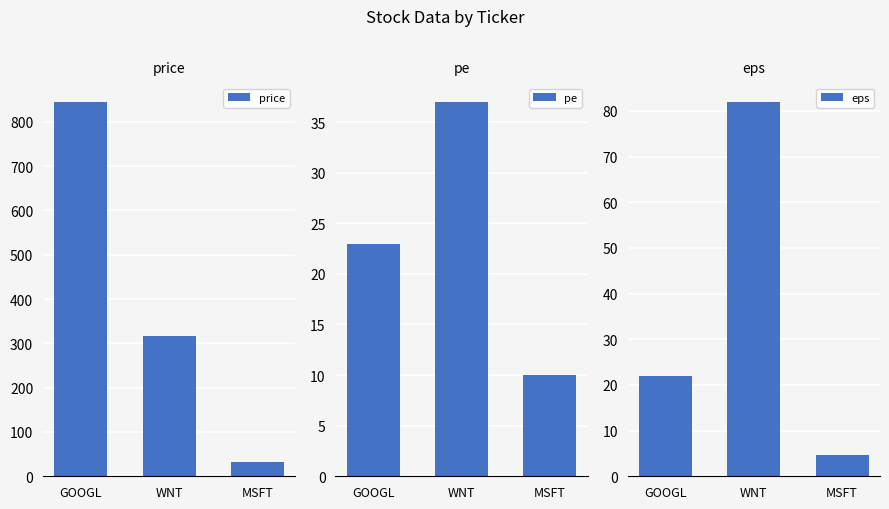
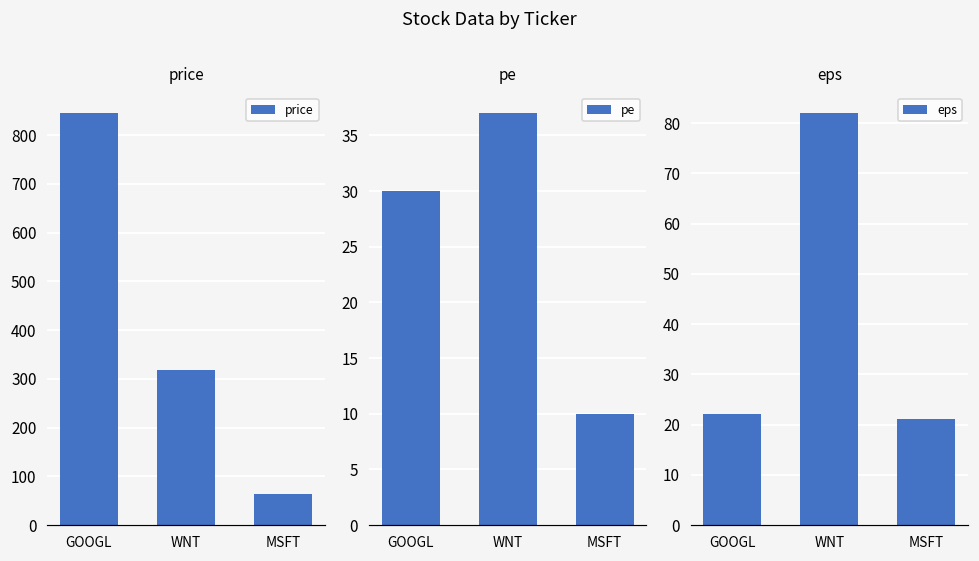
  {
    "price": {
      "GOOGL": 850,
      "WNT": 320,
-     "MSFT": 30
+     "MSFT": 60
    },
    "pe": {
-     "GOOGL": 23,
+     "GOOGL": 30,
      "WNT": 37,
      "MSFT": 10
    },
    "eps": {
      "GOOGL": 22,
      "WNT": 82,
-     "MSFT": 5
+     "MSFT": 21
    }
  }
